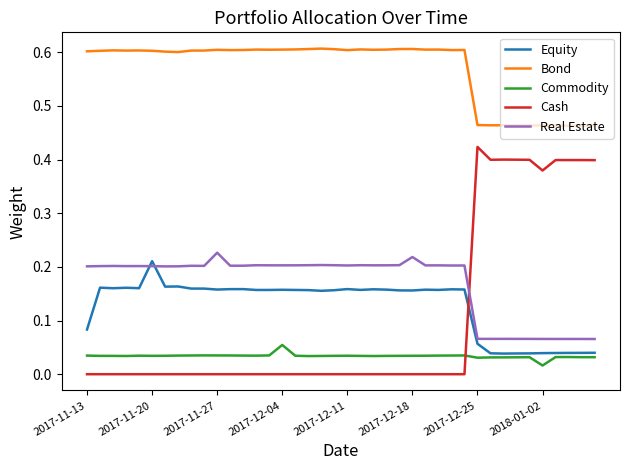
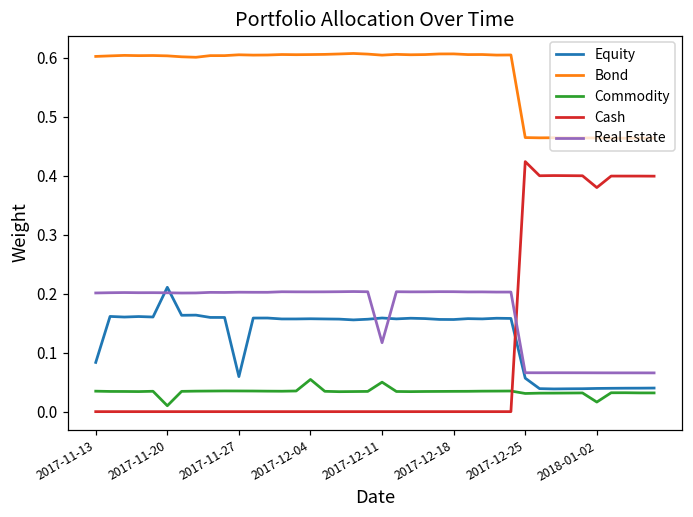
  {
    "Equity": {
      "2017-11-13": 0.08,
      "2017-11-20": 0.21,
-     "2017-11-27": 0.16,
+     "2017-11-27": 0.06,
      "2017-12-04": 0.16,
      "2017-12-11": 0.16,
      "2017-12-18": 0.16,
      "2017-12-25": 0.06,
      "2018-01-02": 0.04
    },
    "Bond": {
      "2017-11-13": 0.60,
      "2017-11-20": 0.60,
      "2017-11-27": 0.60,
      "2017-12-04": 0.61,
      "2017-12-11": 0.60,
      "2017-12-18": 0.61,
      "2017-12-25": 0.46
    },
    "Commodity": {
      "2017-11-13": 0.03,
-     "2017-11-20": 0.03,
+     "2017-11-20": 0.01,
      "2017-11-27": 0.04,
      "2017-12-04": 0.05,
-     "2017-12-11": 0.03,
+     "2017-12-11": 0.05,
      "2017-12-18": 0.03,
      "2017-12-25": 0.03,
      "2018-01-02": 0.02
    },
    "Cash": {
      "2017-11-13": 0.00,
      "2017-11-20": 0.00,
      "2017-11-27": 0.00,
      "2017-12-04": 0.00,
      "2017-12-11": 0.00,
      "2017-12-18": 0.00,
      "2017-12-25": 0.42,
      "2018-01-02": 0.38
    },
    "Real Estate": {
      "2017-11-13": 0.20,
      "2017-11-20": 0.20,
-     "2017-11-27": 0.23,
+     "2017-11-27": 0.20,
      "2017-12-04": 0.20,
-     "2017-12-11": 0.20,
-     "2017-12-18": 0.22,
+     "2017-12-11": 0.12,
+     "2017-12-18": 0.20,
      "2017-12-25": 0.07,
      "2018-01-02": 0.07
    }
  }
